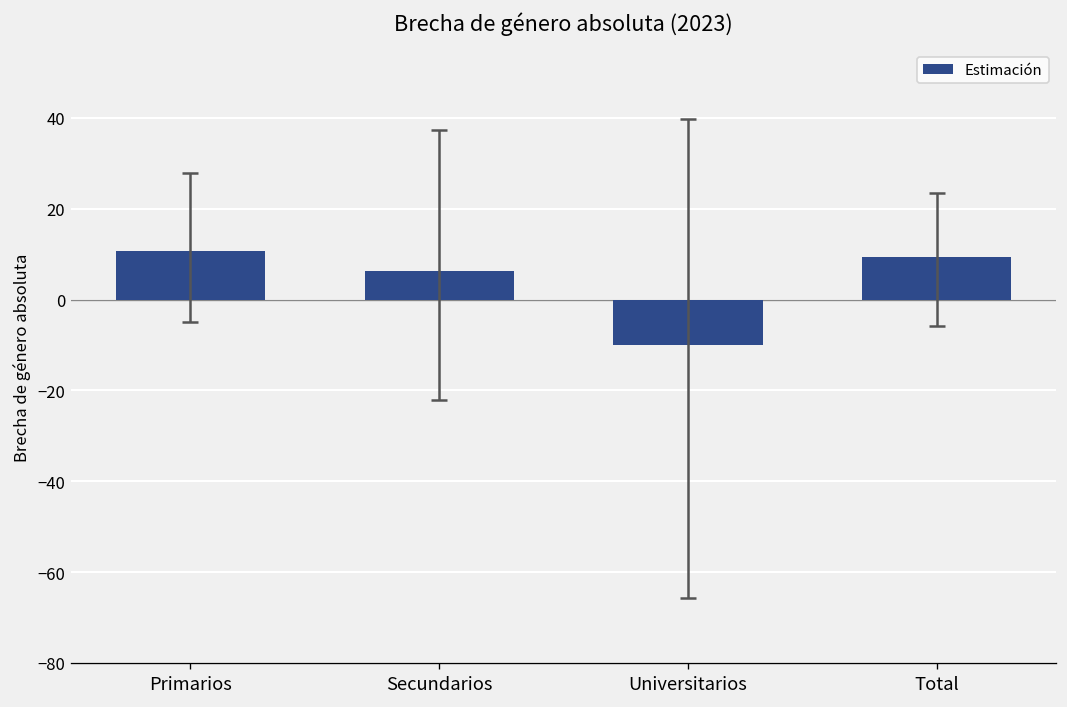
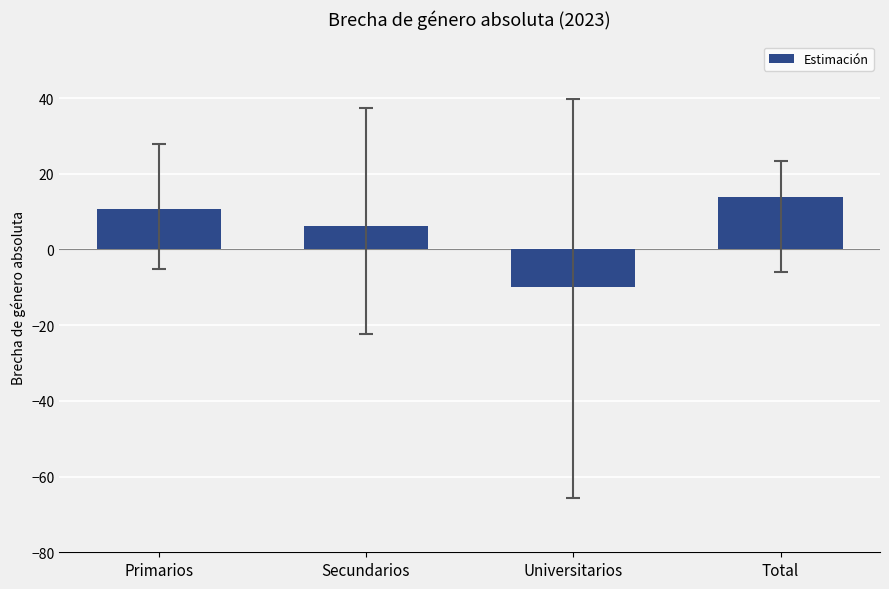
  {
    "Estimación": {
      "Primarios": 11,
      "Secundarios": 6,
      "Universitarios": -10,
-     "Total": 9
+     "Total": 14
    }
  }
